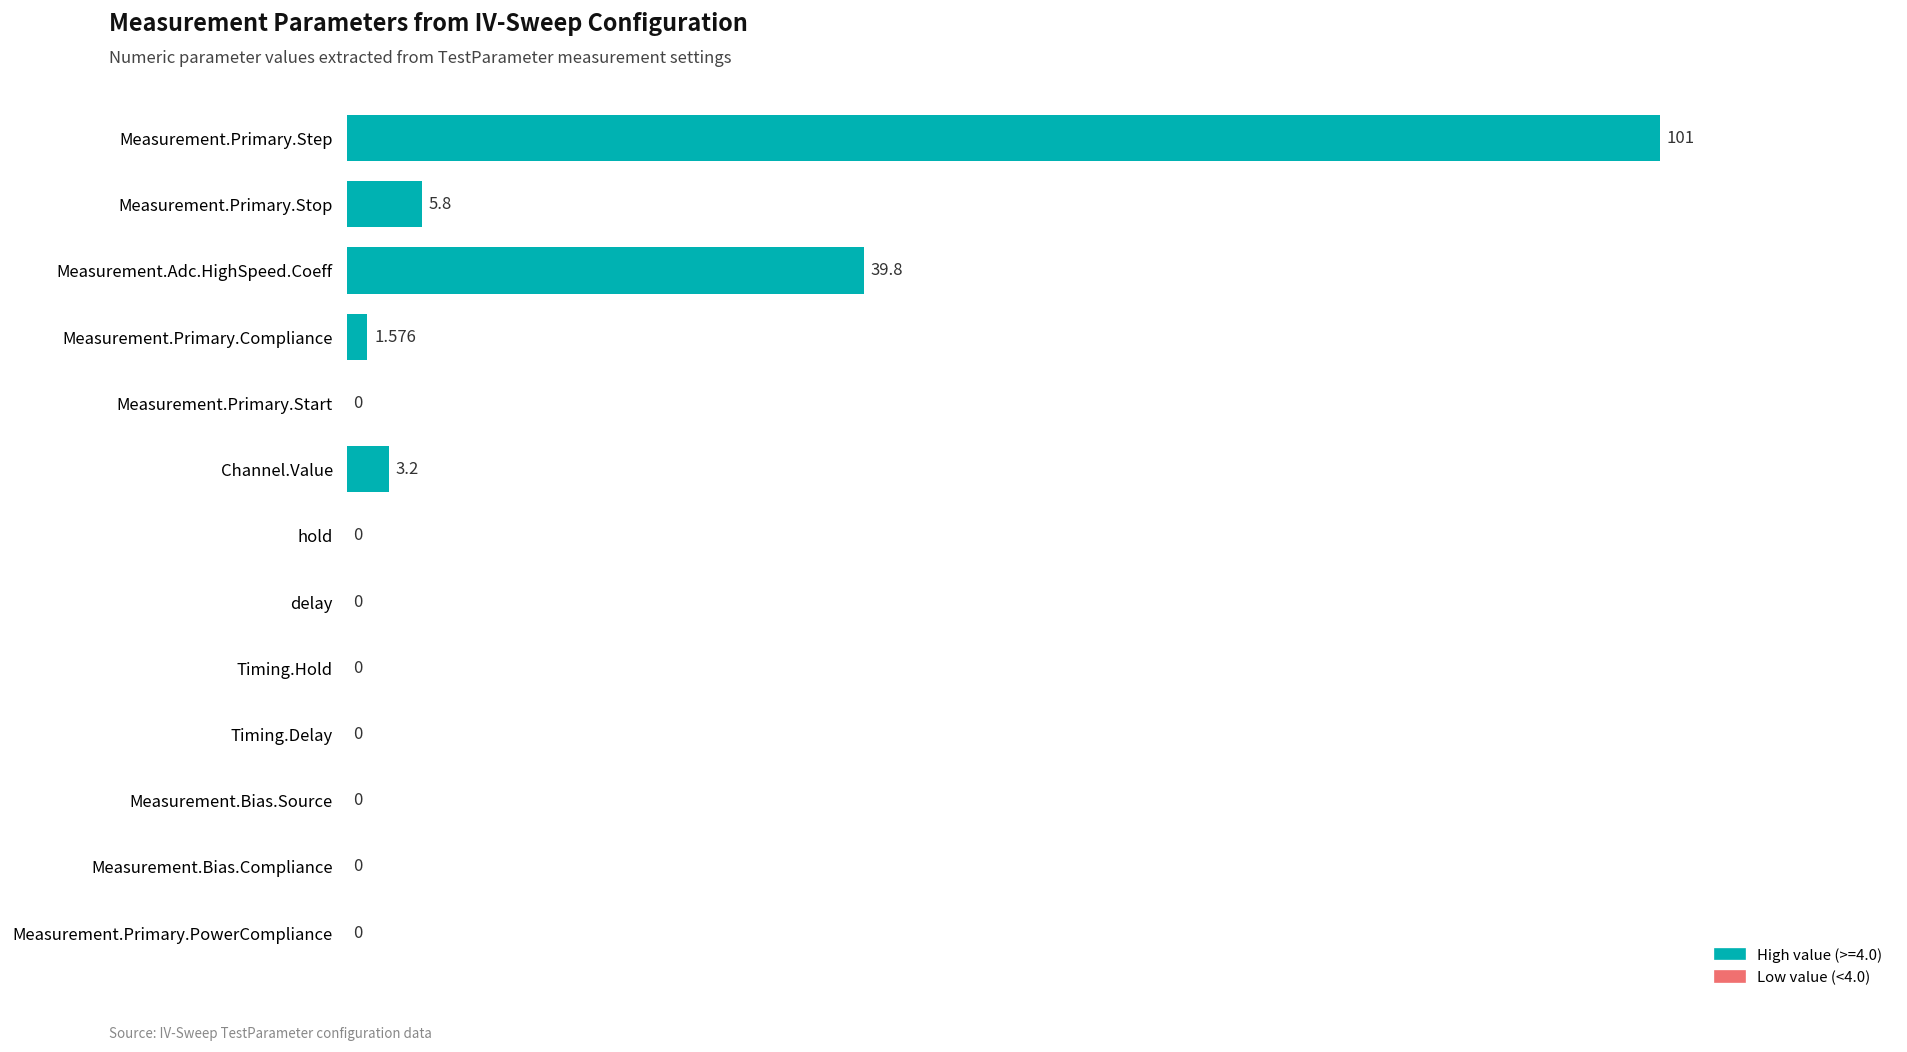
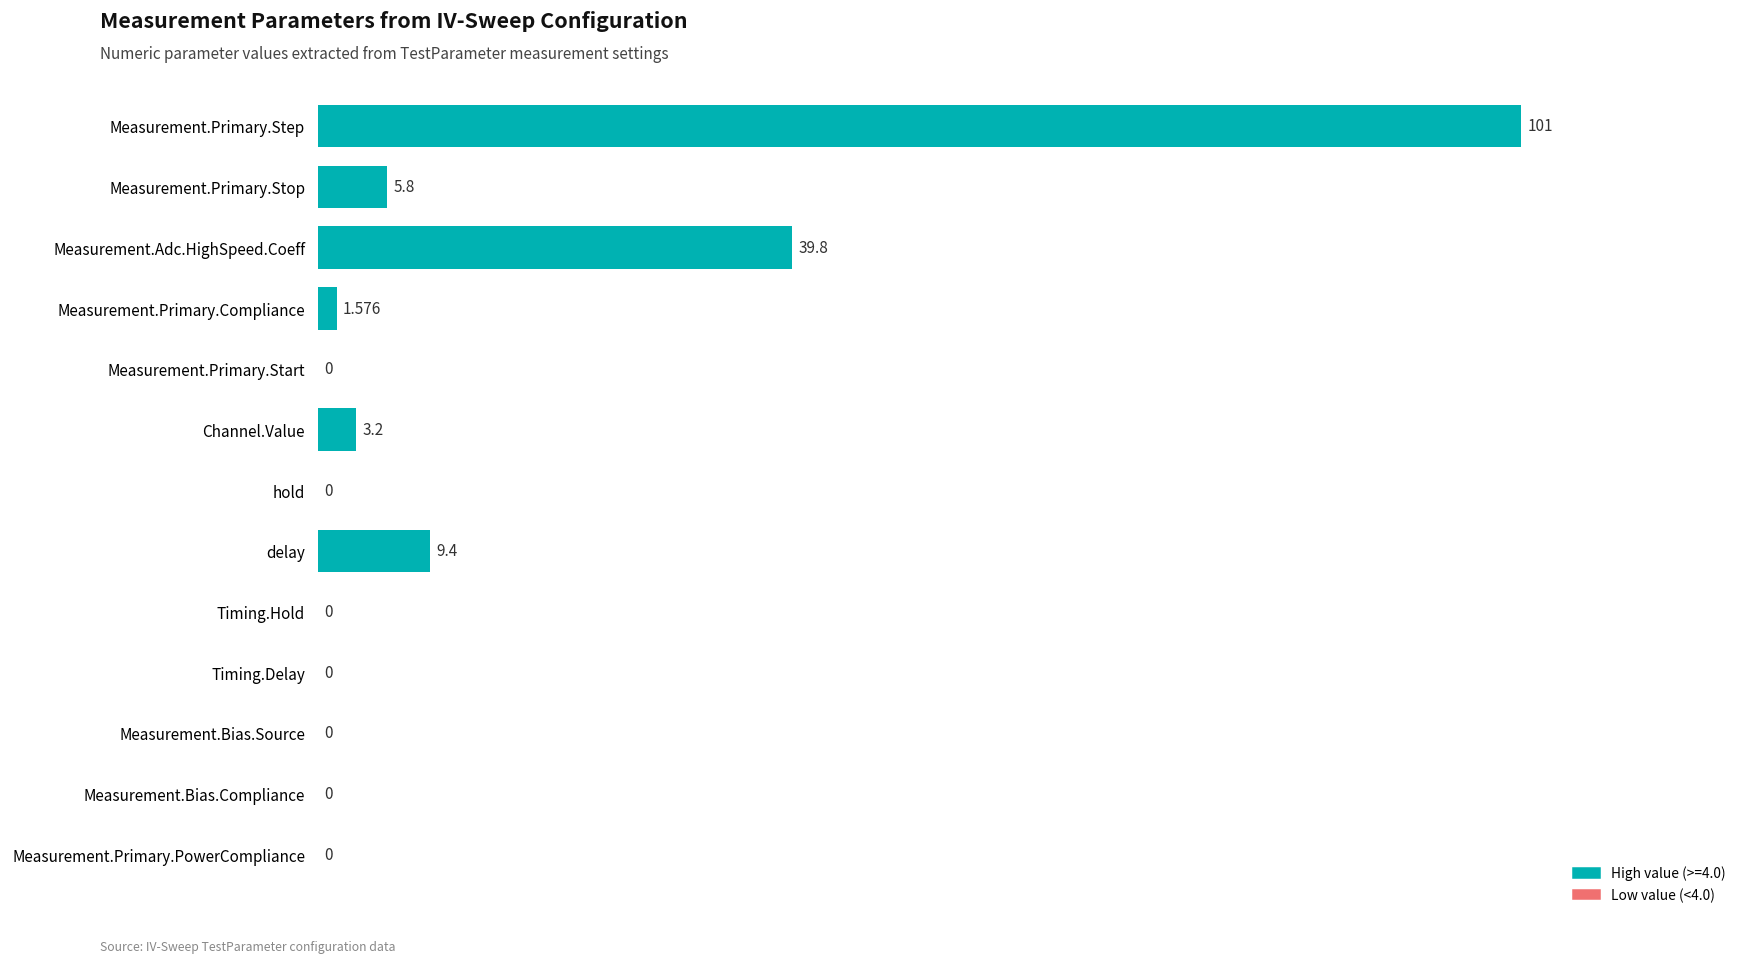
  {
    "Measurement.Primary.Step": 101,
    "Measurement.Primary.Stop": 5.8,
    "Measurement.Adc.HighSpeed.Coeff": 39.8,
    "Measurement.Primary.Compliance": 1.576,
    "Measurement.Primary.Start": 0,
    "Channel.Value": 3.2,
    "hold": 0,
-   "delay": 0,
+   "delay": 9.4,
    "Timing.Hold": 0,
    "Timing.Delay": 0,
    "Measurement.Bias.Source": 0,
    "Measurement.Bias.Compliance": 0,
    "Measurement.Primary.PowerCompliance": 0
  }
